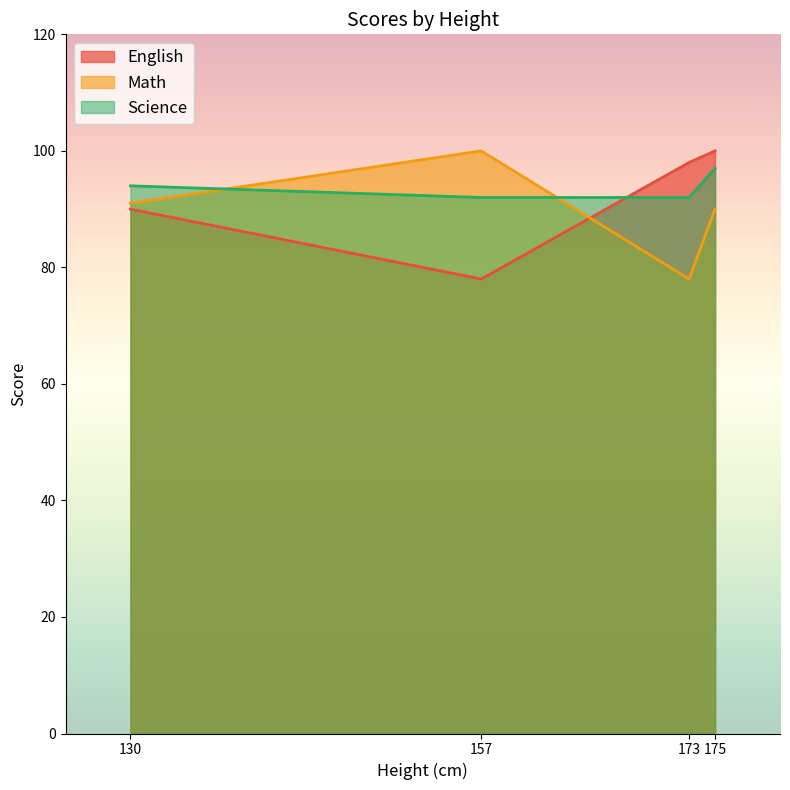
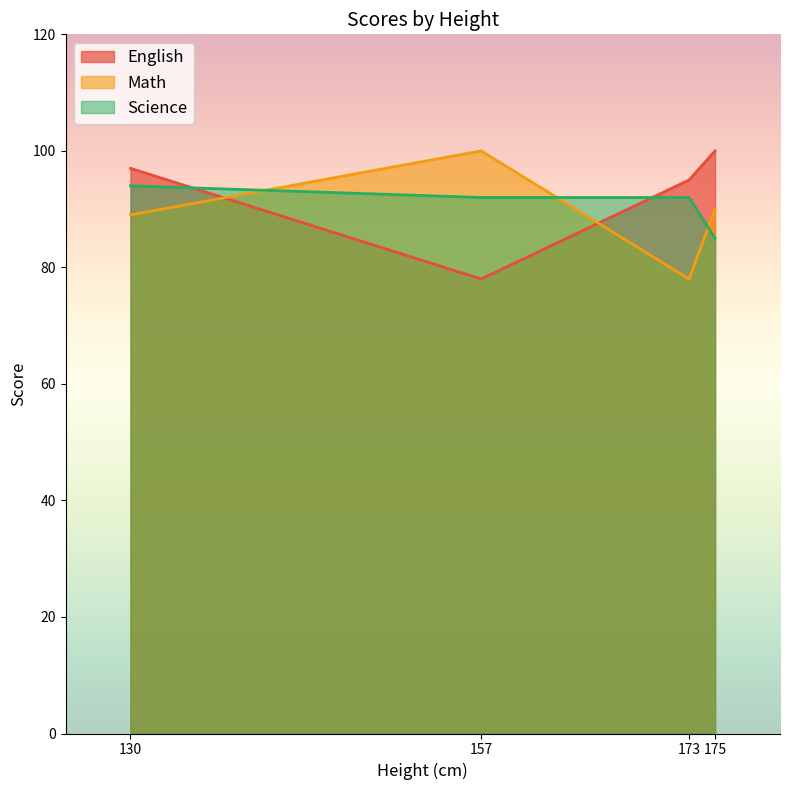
  {
    "English": {
-     "130": 90,
+     "130": 97,
      "157": 78,
-     "173": 98,
+     "173": 95,
      "175": 100
    },
    "Math": {
-     "130": 91,
+     "130": 89,
      "157": 100,
      "173": 78,
      "175": 90
    },
    "Science": {
      "130": 94,
      "157": 92,
      "173": 92,
-     "175": 97
+     "175": 85
    }
  }
